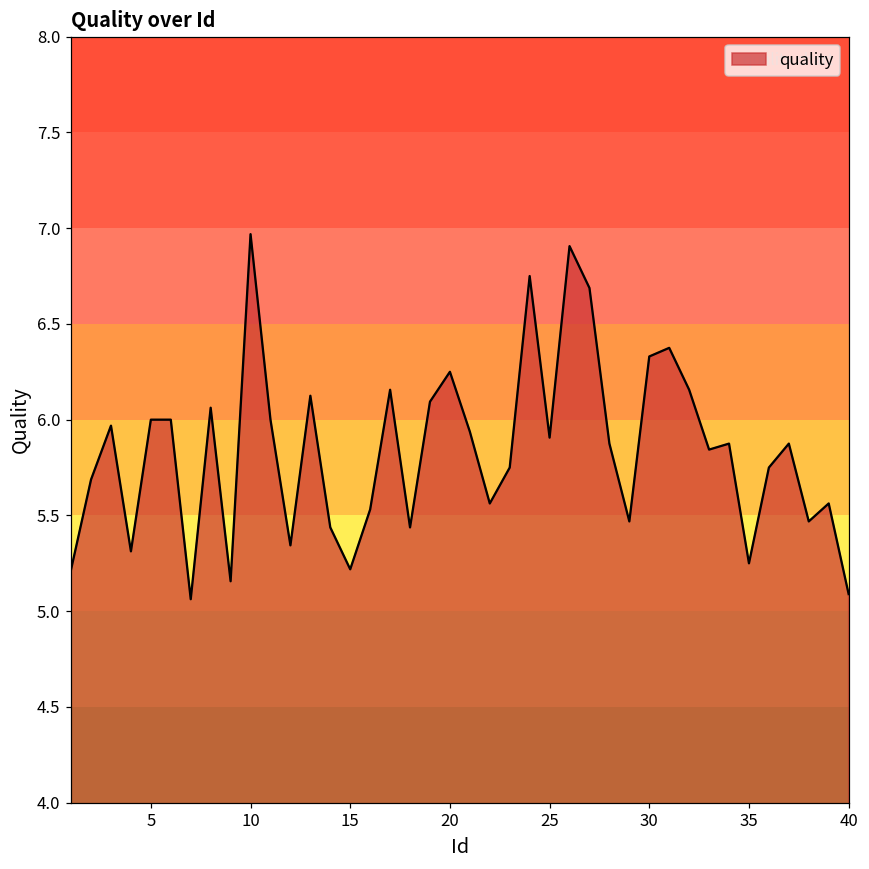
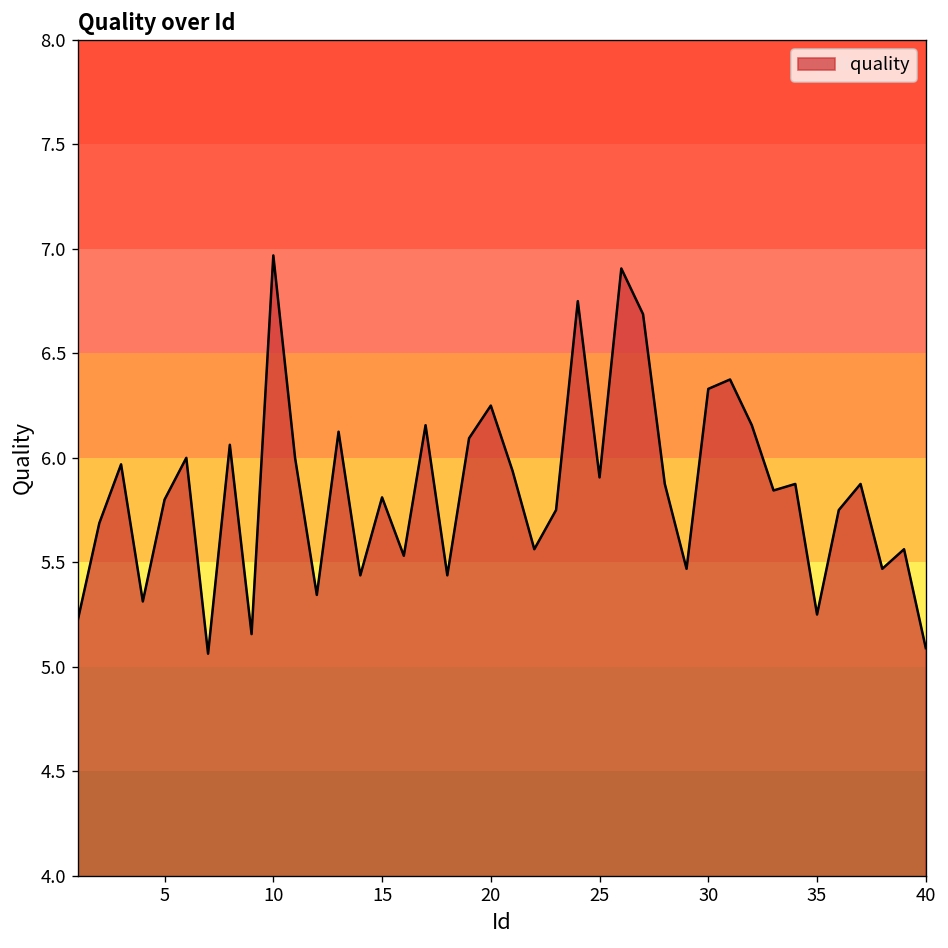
  {
-   "5": 6.0,
+   "5": 5.8,
    "10": 6.97,
-   "15": 5.22,
+   "15": 5.81,
    "20": 6.25,
    "25": 5.91,
    "30": 6.33,
    "35": 5.25,
    "40": 5.09
  }
